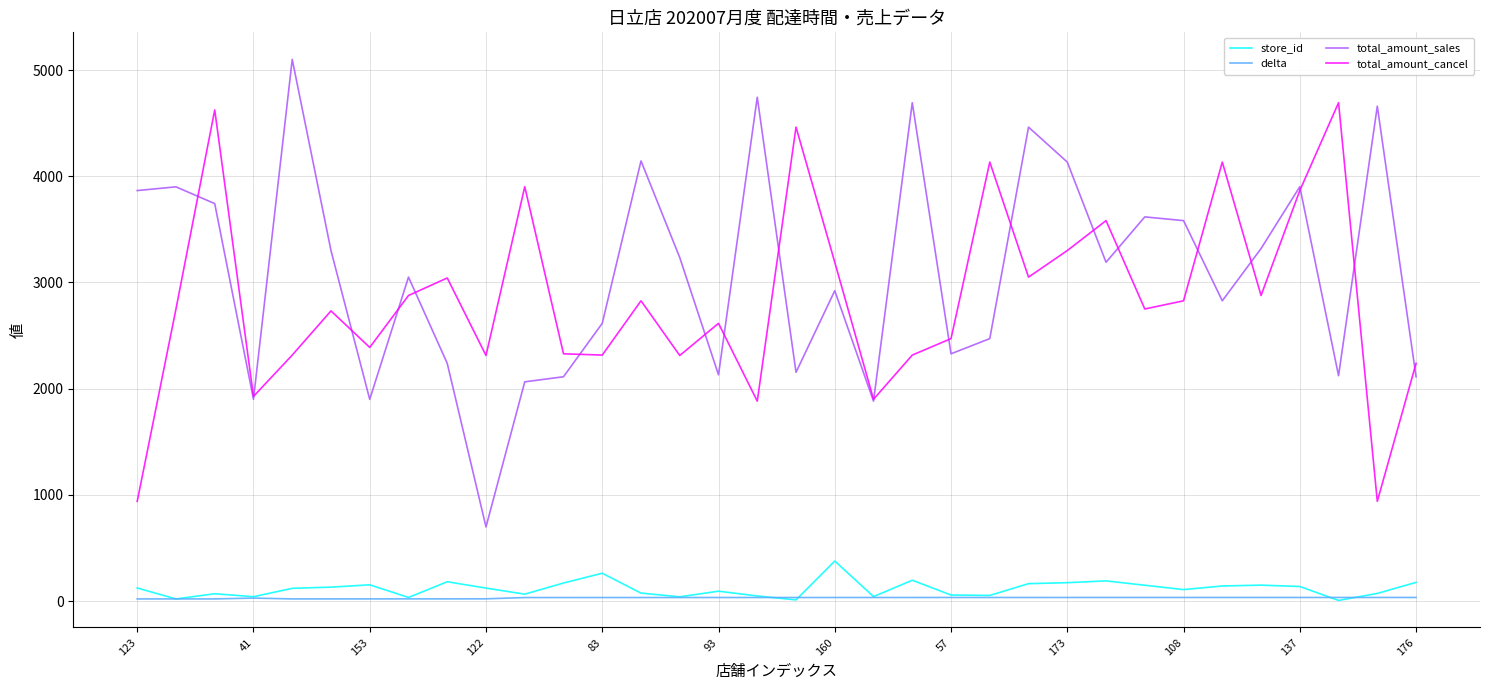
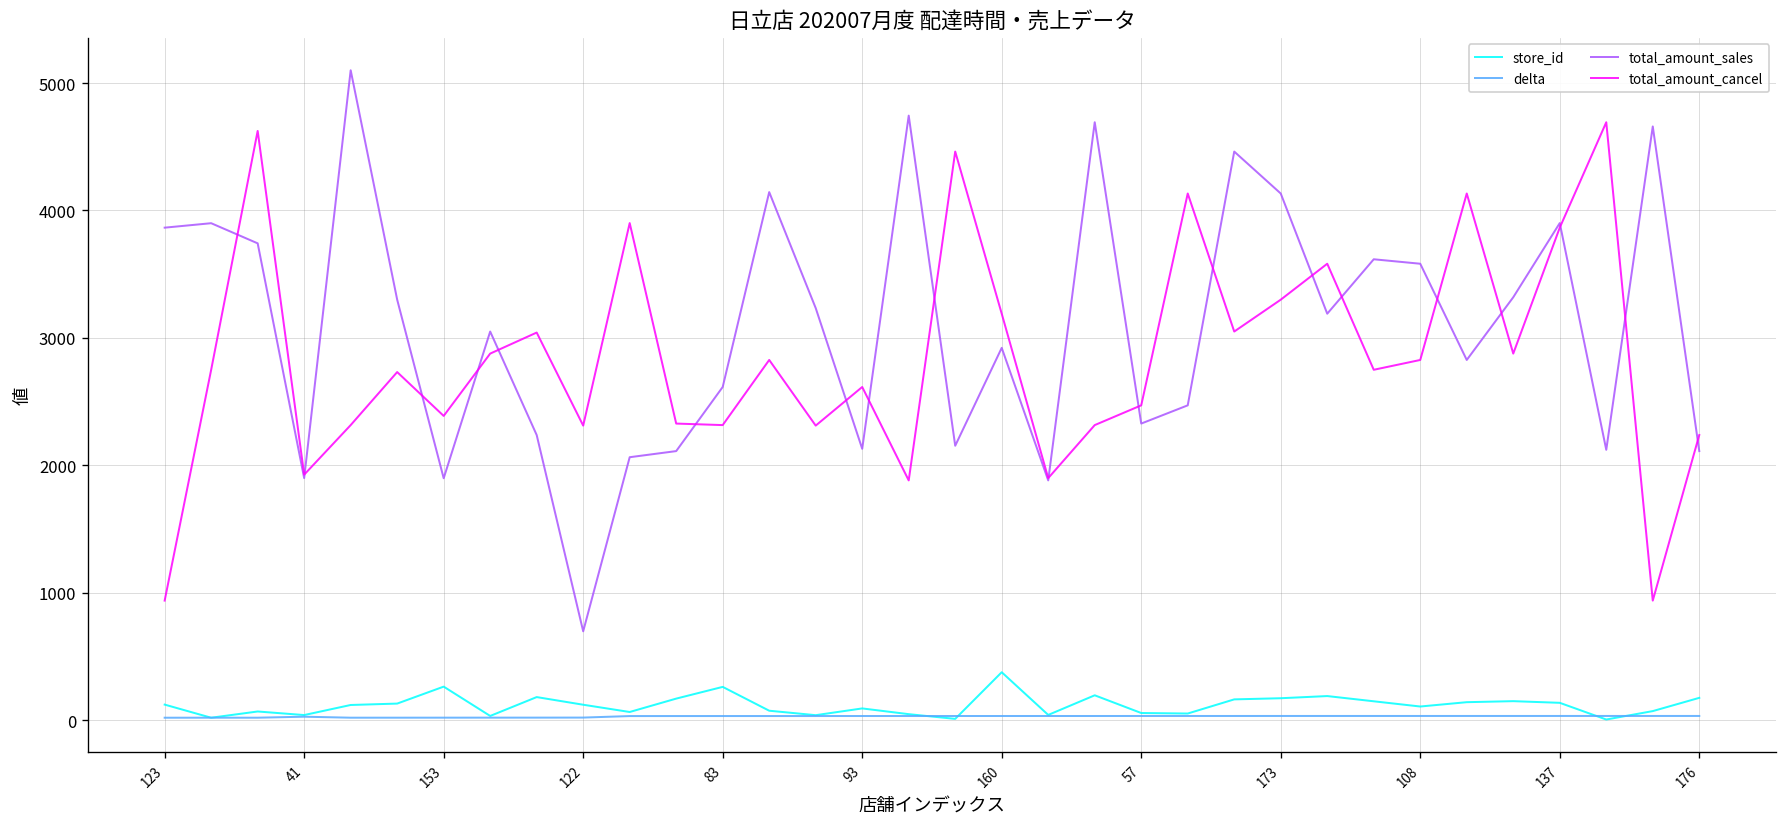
  {
    "store_id": {
      "123": 120,
-     "153": 150,
+     "153": 260,
      "122": 120,
      "83": 260,
      "93": 90,
      "160": 380,
      "173": 170,
      "108": 110,
      "137": 140,
      "176": 180
    },
    "delta": {
      "123": 20,
      "153": 20,
      "122": 20,
      "83": 30,
      "93": 30,
      "160": 30,
      "173": 30,
      "108": 30,
      "137": 30,
      "176": 30
    },
    "total_amount_sales": {
      "123": 3870,
      "41": 1900,
      "153": 1900,
      "122": 700,
      "83": 2620,
      "93": 2130,
      "160": 2920,
      "57": 2330,
      "173": 4130,
      "108": 3580,
      "137": 3900,
      "176": 2110
    },
    "total_amount_cancel": {
      "123": 940,
      "41": 1930,
      "153": 2390,
      "122": 2310,
      "83": 2320,
      "93": 2620,
      "160": 3190,
      "57": 2470,
      "173": 3300,
      "108": 2830,
      "137": 3870,
      "176": 2240
    }
  }
